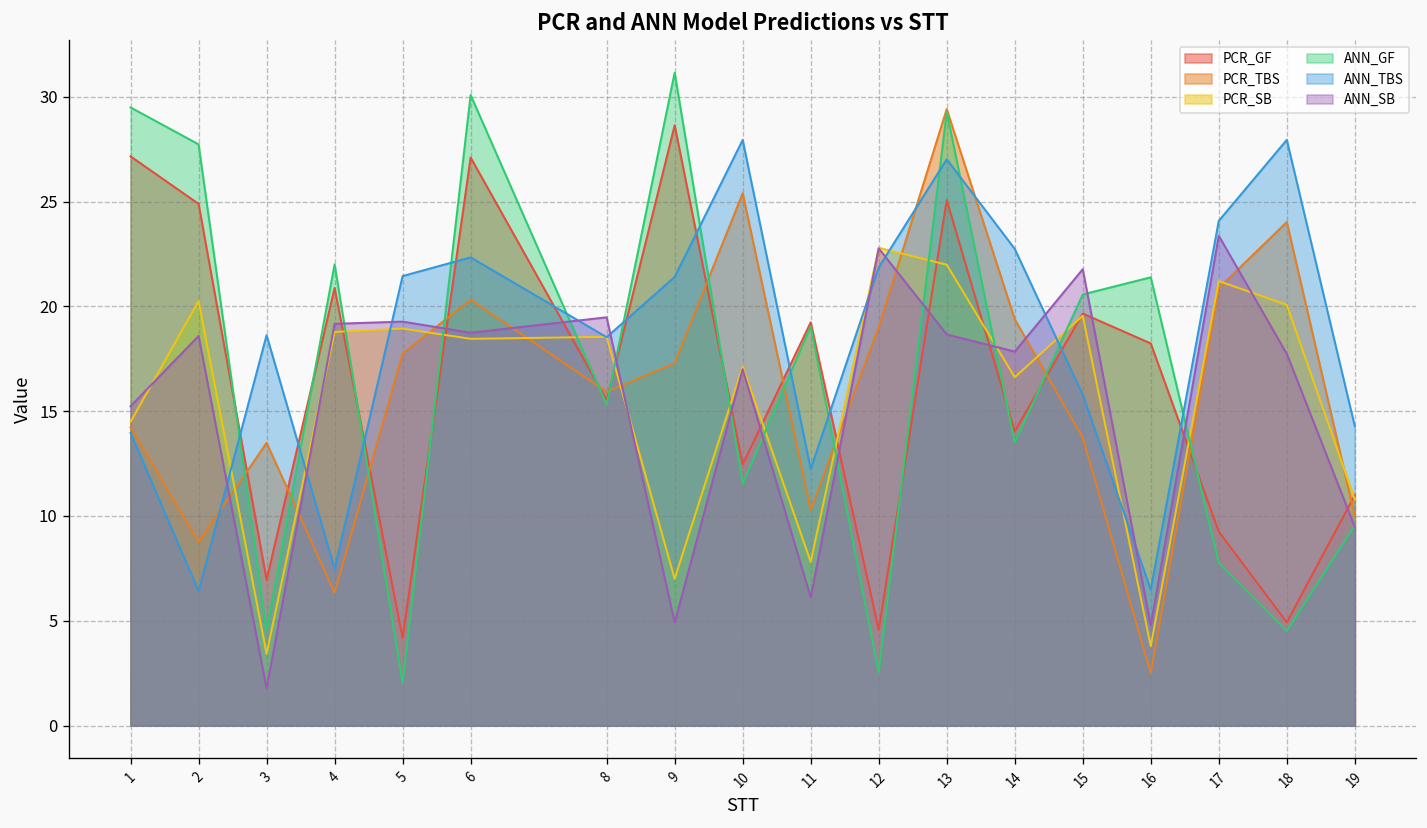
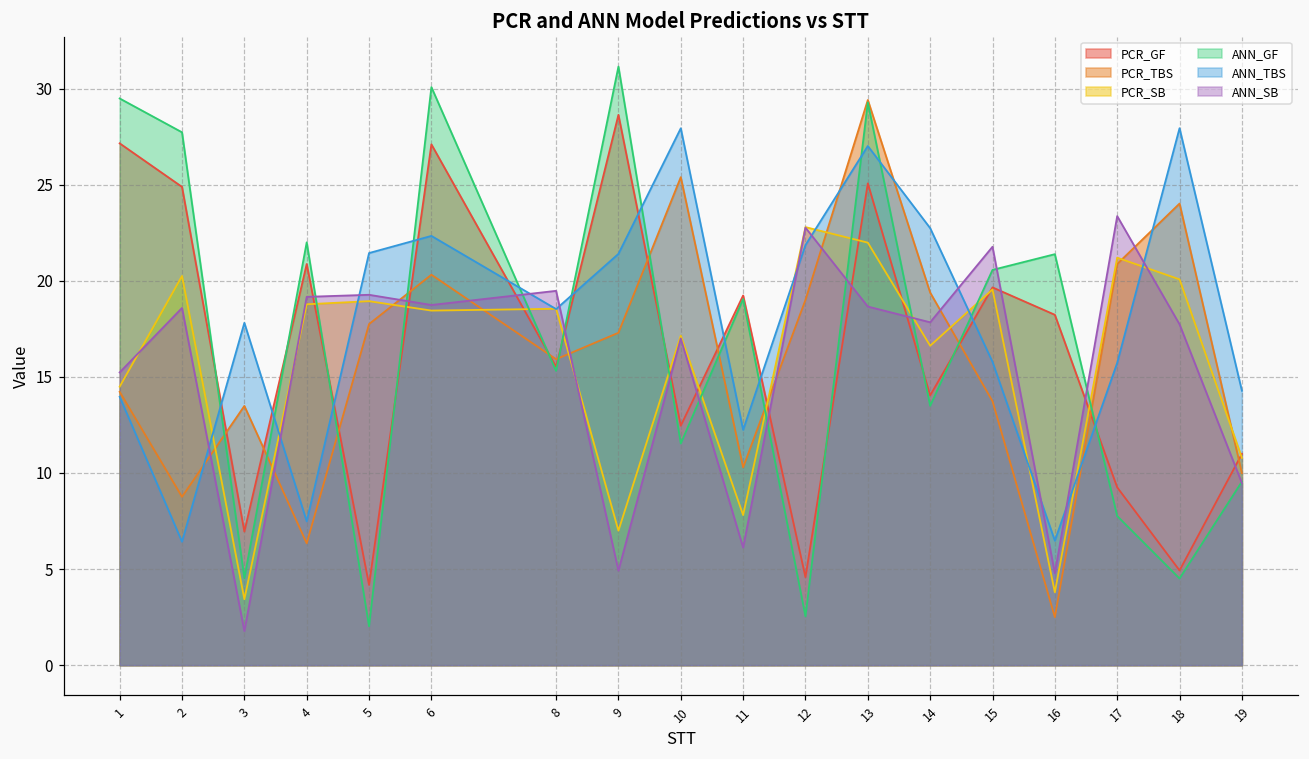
  {
    "ANN_GF": {
      "1": 29.5,
      "2": 27.7,
      "3": 4.5,
      "4": 22.0,
      "5": 2.0,
      "6": 30.1,
      "8": 15.3,
      "9": 31.1,
      "10": 11.5,
      "11": 19.1,
      "12": 2.5,
      "14": 13.5,
      "15": 20.6,
      "16": 21.4,
      "17": 7.8,
      "18": 4.5
    },
    "ANN_TBS": {
      "1": 14.0,
      "2": 6.4,
-     "3": 18.6,
+     "3": 17.8,
      "4": 7.5,
      "5": 21.4,
      "6": 22.3,
      "9": 21.4,
      "10": 27.9,
      "11": 12.2,
      "12": 21.9,
      "13": 27.0,
      "14": 22.7,
      "15": 15.8,
      "16": 6.5,
-     "17": 24.1,
+     "17": 15.7,
      "18": 27.9,
      "19": 14.3
    },
    "ANN_SB": {
      "1": 15.2,
      "2": 18.6,
      "3": 1.8,
      "4": 19.2,
      "5": 19.3,
      "6": 18.7,
      "8": 19.5,
      "9": 4.9,
      "11": 6.1,
      "13": 18.7,
      "14": 17.8,
      "15": 21.8,
      "16": 4.8,
      "17": 23.4,
      "18": 17.7
    }
  }
